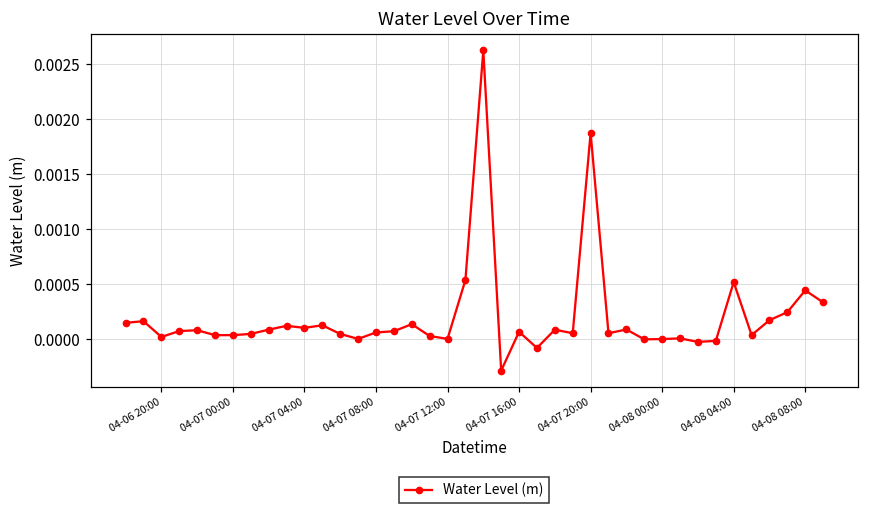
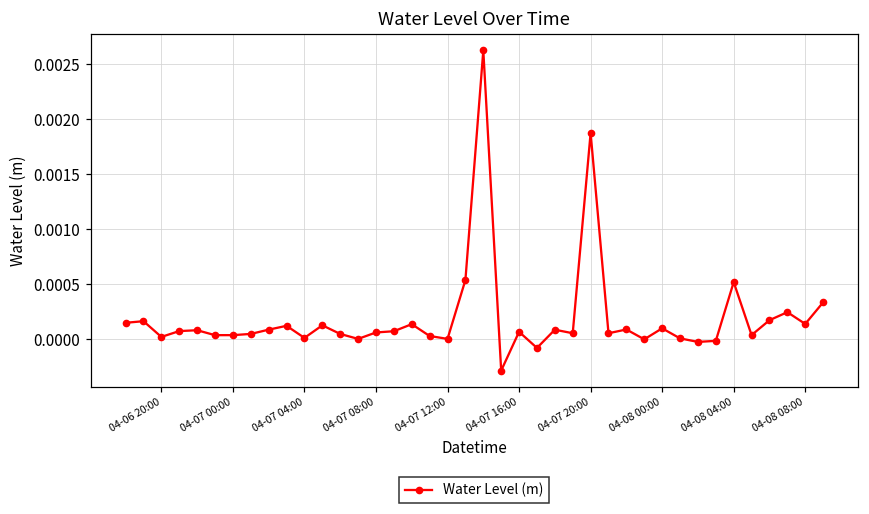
  {
    "04-06 20:00": 0.0000,
    "04-07 00:00": 0.0000,
-   "04-07 04:00": 0.0001,
+   "04-07 04:00": 0.0000,
    "04-07 08:00": 0.0001,
    "04-07 12:00": 0.0000,
    "04-07 16:00": 0.0001,
    "04-07 20:00": 0.0019,
-   "04-08 00:00": 0.0000,
+   "04-08 00:00": 0.0001,
    "04-08 04:00": 0.0005,
-   "04-08 08:00": 0.0004
+   "04-08 08:00": 0.0001
  }
